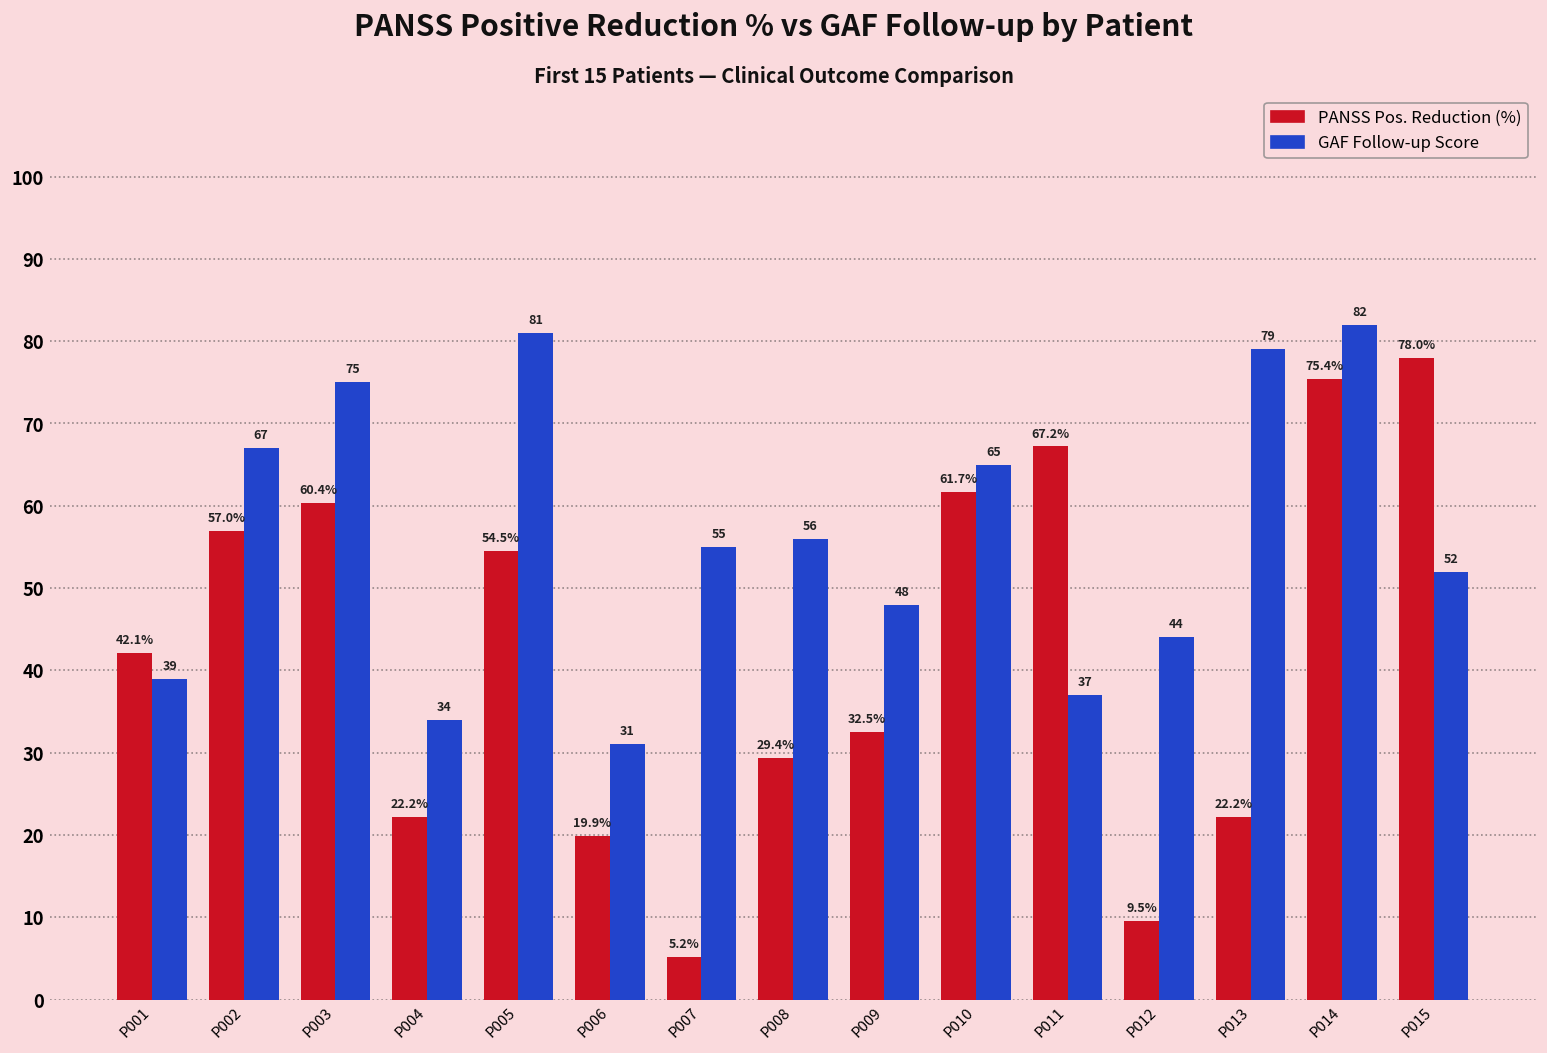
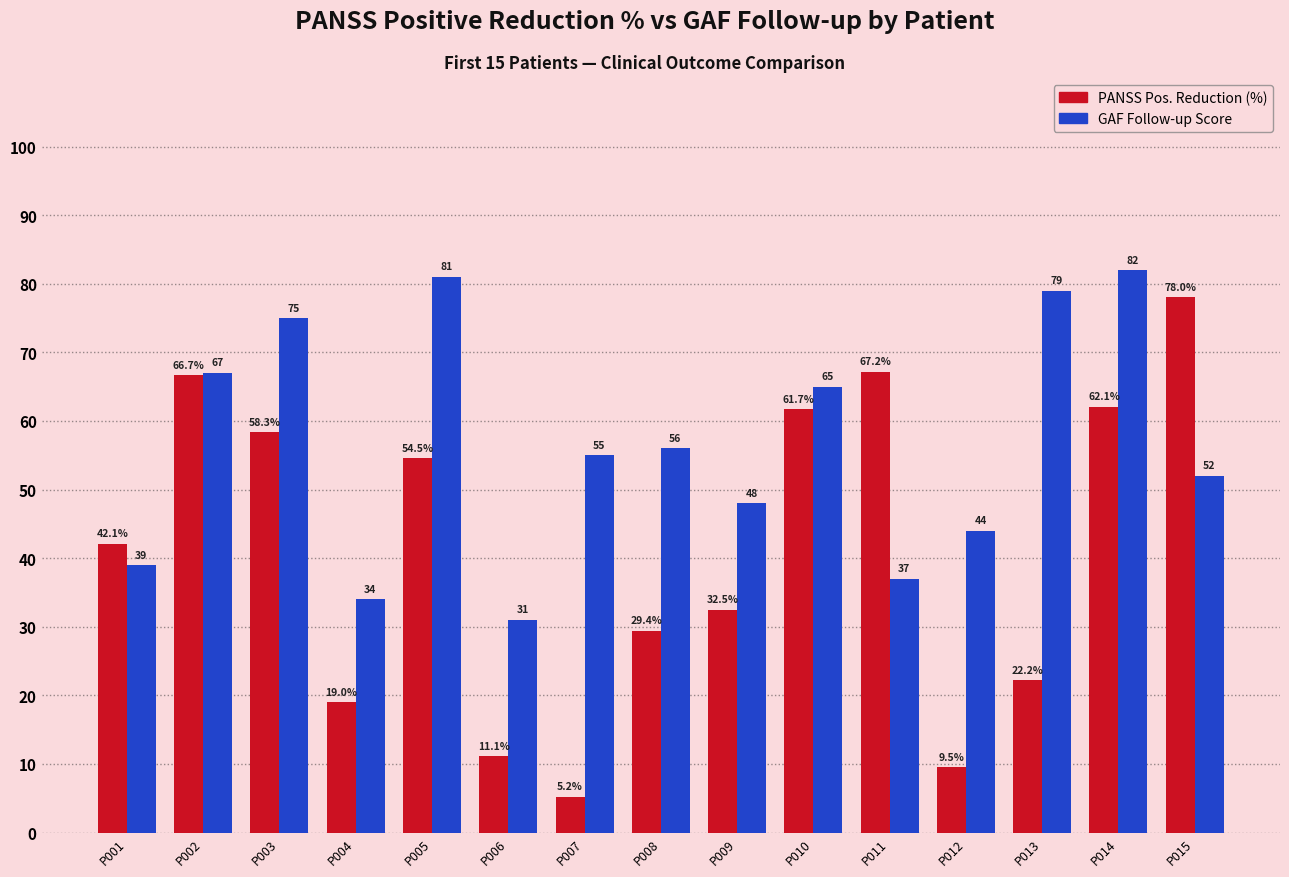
  {
    "PANSS Pos. Reduction (%)": {
      "P001": "42.1%",
-     "P002": "57.0%",
-     "P003": "60.4%",
-     "P004": "22.2%",
+     "P002": "66.7%",
+     "P003": "58.3%",
+     "P004": "19.0%",
      "P005": "54.5%",
-     "P006": "19.9%",
+     "P006": "11.1%",
      "P007": "5.2%",
      "P008": "29.4%",
      "P009": "32.5%",
      "P010": "61.7%",
      "P011": "67.2%",
      "P012": "9.5%",
      "P013": "22.2%",
-     "P014": "75.4%",
+     "P014": "62.1%",
      "P015": "78.0%"
    }
  }
